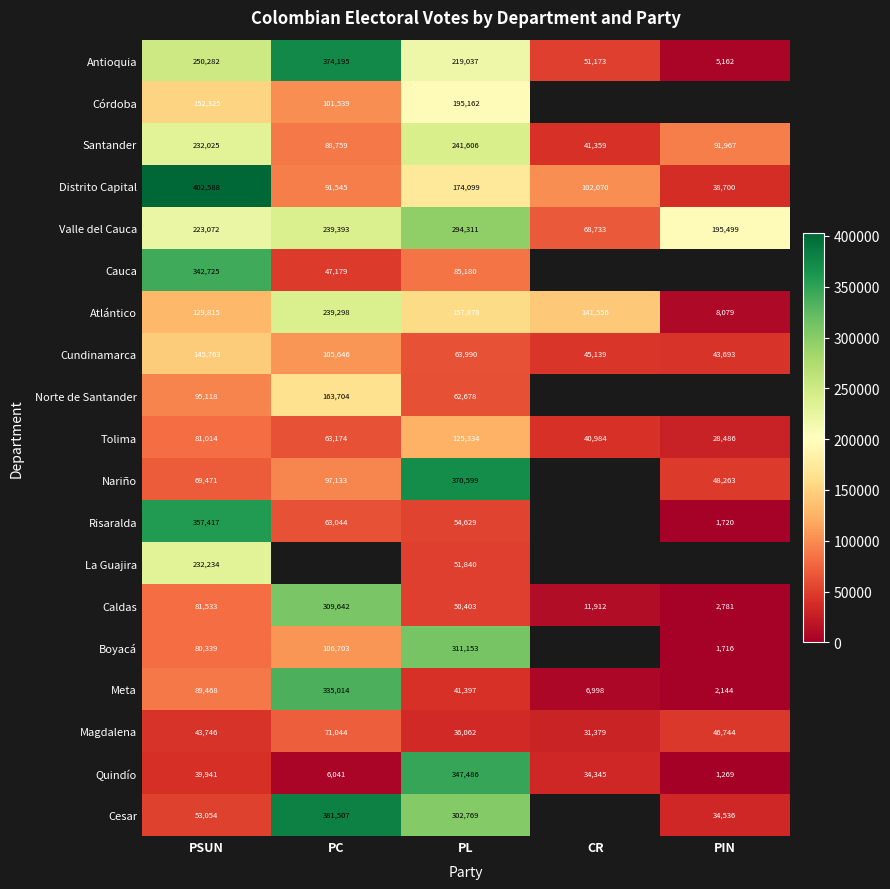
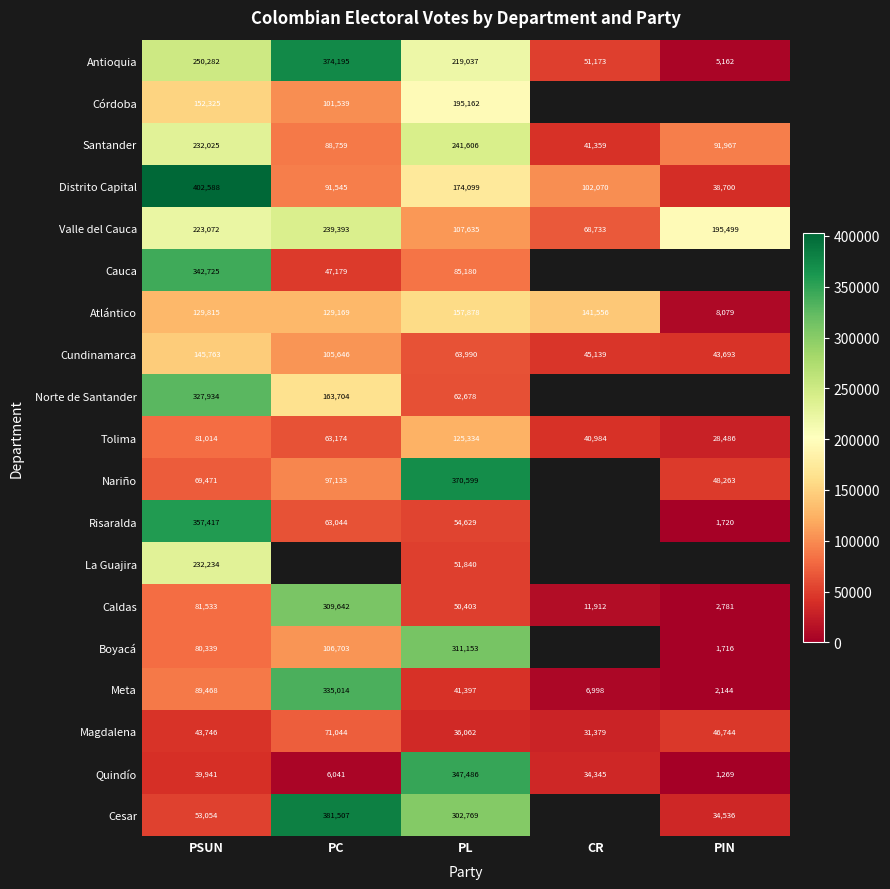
  {
    "Antioquia": {
      "PSUN": "250,282",
      "PC": "374,195",
      "PL": "219,037",
      "CR": "51,173",
      "PIN": "5,162"
    },
    "Córdoba": {
      "PSUN": "152,325",
      "PC": "101,539",
      "PL": "195,162"
    },
    "Santander": {
      "PSUN": "232,025",
      "PC": "88,759",
      "PL": "241,606",
      "CR": "41,359",
      "PIN": "91,967"
    },
    "Distrito Capital": {
      "PSUN": "402,588",
      "PC": "91,545",
      "PL": "174,099",
      "CR": "102,070",
      "PIN": "38,700"
    },
    "Valle del Cauca": {
      "PSUN": "223,072",
      "PC": "239,393",
-     "PL": "294,311",
+     "PL": "107,635",
      "CR": "68,733",
      "PIN": "195,499"
    },
    "Cauca": {
      "PSUN": "342,725",
      "PC": "47,179",
      "PL": "85,180"
    },
    "Atlántico": {
      "PSUN": "129,815",
-     "PC": "239,298",
+     "PC": "129,169",
      "PL": "157,878",
      "CR": "141,556",
      "PIN": "8,079"
    },
    "Cundinamarca": {
      "PSUN": "145,763",
      "PC": "105,646",
      "PL": "63,990",
      "CR": "45,139",
      "PIN": "43,693"
    },
    "Norte de Santander": {
-     "PSUN": "95,118",
+     "PSUN": "327,934",
      "PC": "163,704",
      "PL": "62,678"
    },
    "Tolima": {
      "PSUN": "81,014",
      "PC": "63,174",
      "PL": "125,334",
      "CR": "40,984",
      "PIN": "28,486"
    },
    "Nariño": {
      "PSUN": "69,471",
      "PC": "97,133",
      "PL": "370,599",
      "PIN": "48,263"
    },
    "Risaralda": {
      "PSUN": "357,417",
      "PC": "63,044",
      "PL": "54,629",
      "PIN": "1,720"
    },
    "La Guajira": {
      "PSUN": "232,234",
      "PL": "51,840"
    },
    "Caldas": {
      "PSUN": "81,533",
      "PC": "309,642",
      "PL": "50,403",
      "CR": "11,912",
      "PIN": "2,781"
    },
    "Boyacá": {
      "PSUN": "80,339",
      "PC": "106,703",
      "PL": "311,153",
      "PIN": "1,716"
    },
    "Meta": {
      "PSUN": "89,468",
      "PC": "335,014",
      "PL": "41,397",
      "CR": "6,998",
      "PIN": "2,144"
    },
    "Magdalena": {
      "PSUN": "43,746",
      "PC": "71,044",
      "PL": "36,062",
      "CR": "31,379",
      "PIN": "46,744"
    },
    "Quindío": {
      "PSUN": "39,941",
      "PC": "6,041",
      "PL": "347,486",
      "CR": "34,345",
      "PIN": "1,269"
    },
    "Cesar": {
      "PSUN": "53,054",
      "PC": "381,507",
      "PL": "302,769",
      "PIN": "34,536"
    }
  }
